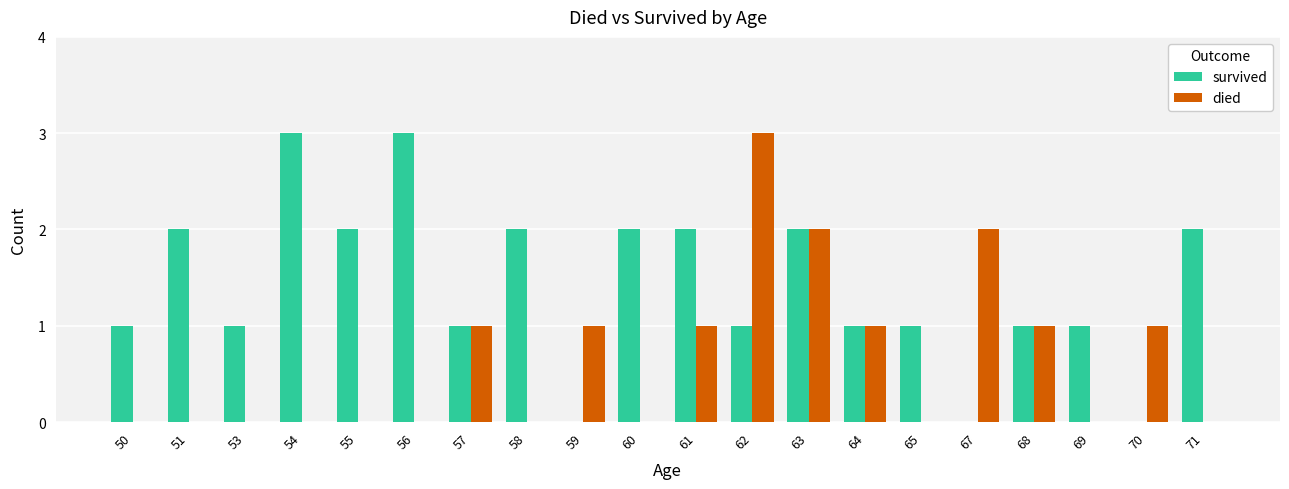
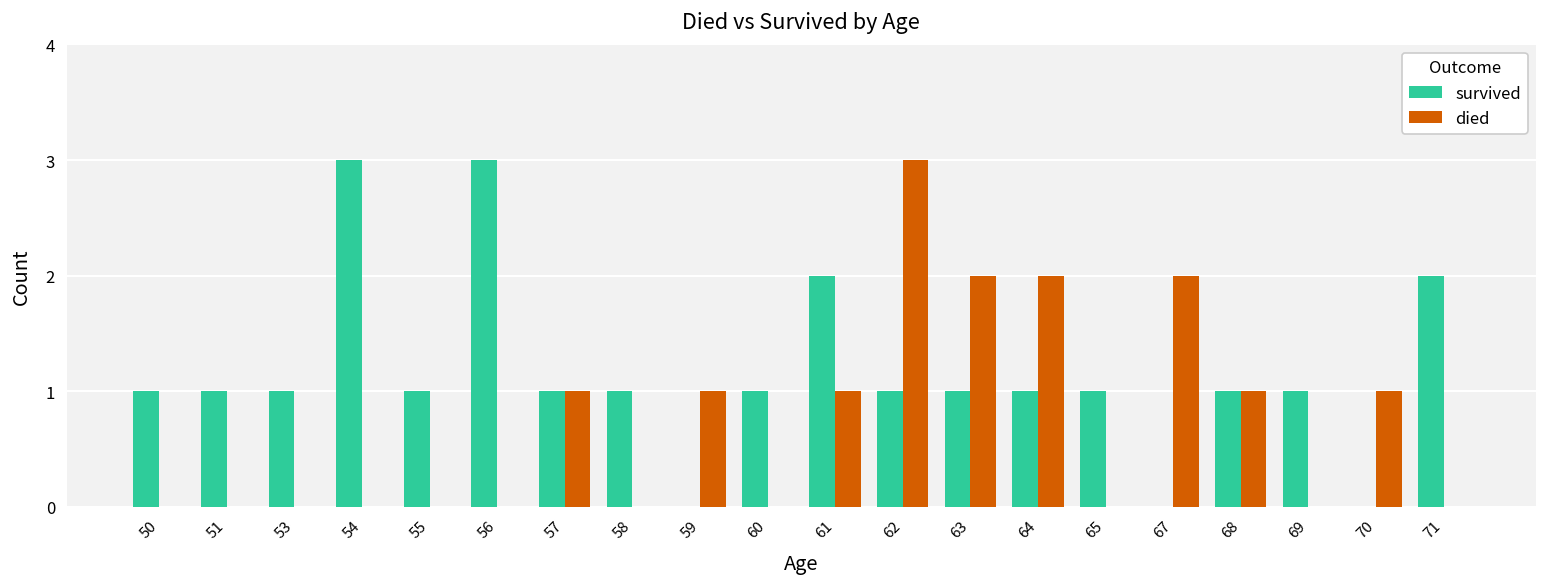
  {
    "survived": {
      "50": 1,
-     "51": 2,
+     "51": 1,
      "53": 1,
      "54": 3,
-     "55": 2,
+     "55": 1,
      "56": 3,
      "57": 1,
-     "58": 2,
+     "58": 1,
      "59": 0,
-     "60": 2,
+     "60": 1,
      "61": 2,
      "62": 1,
-     "63": 2,
+     "63": 1,
      "64": 1,
      "65": 1,
      "67": 0,
      "68": 1,
      "69": 1,
      "70": 0,
      "71": 2
    },
    "died": {
      "50": 0,
      "51": 0,
      "53": 0,
      "54": 0,
      "55": 0,
      "56": 0,
      "57": 1,
      "58": 0,
      "59": 1,
      "60": 0,
      "61": 1,
      "62": 3,
      "63": 2,
-     "64": 1,
+     "64": 2,
      "65": 0,
      "67": 2,
      "68": 1,
      "69": 0,
      "70": 1,
      "71": 0
    }
  }
